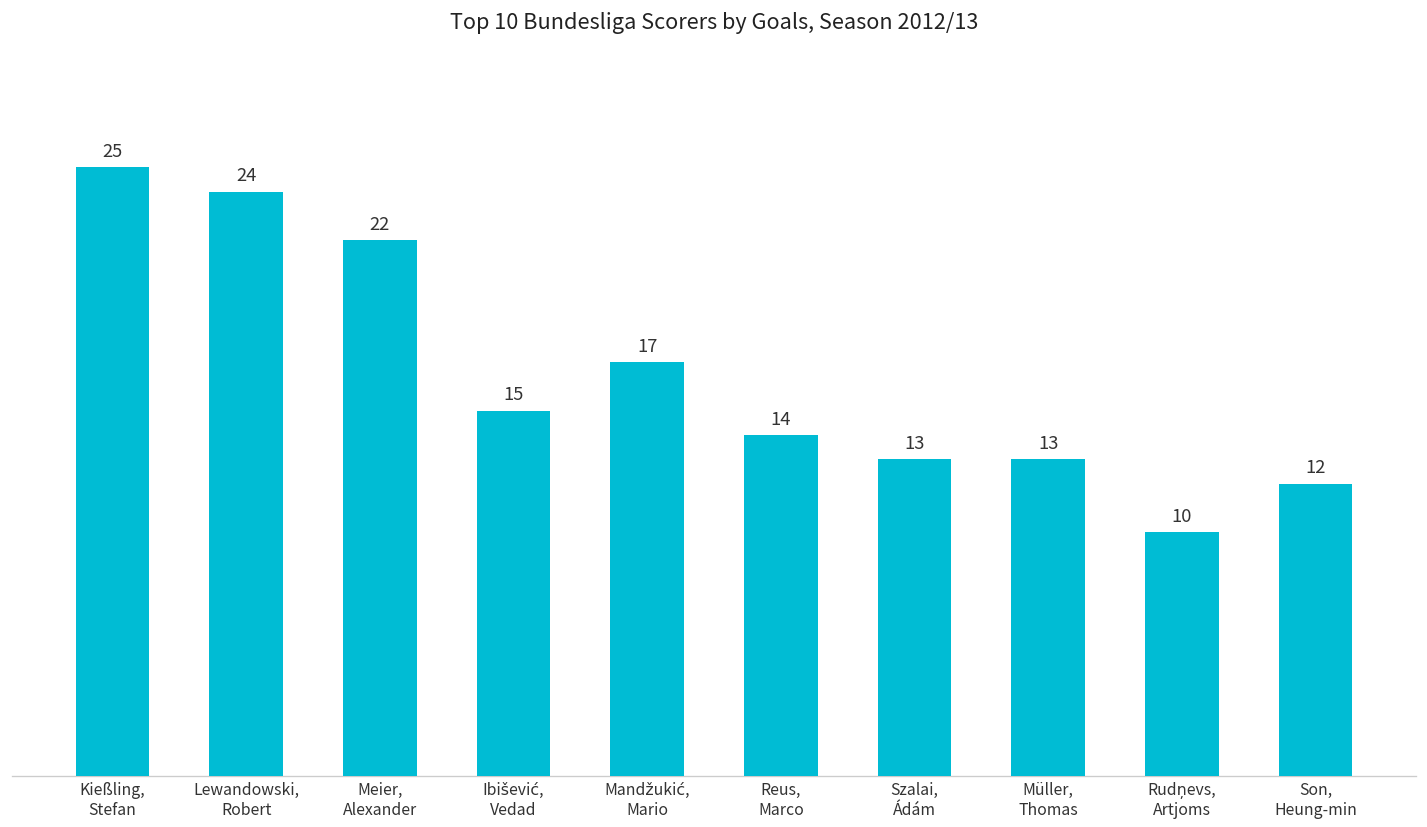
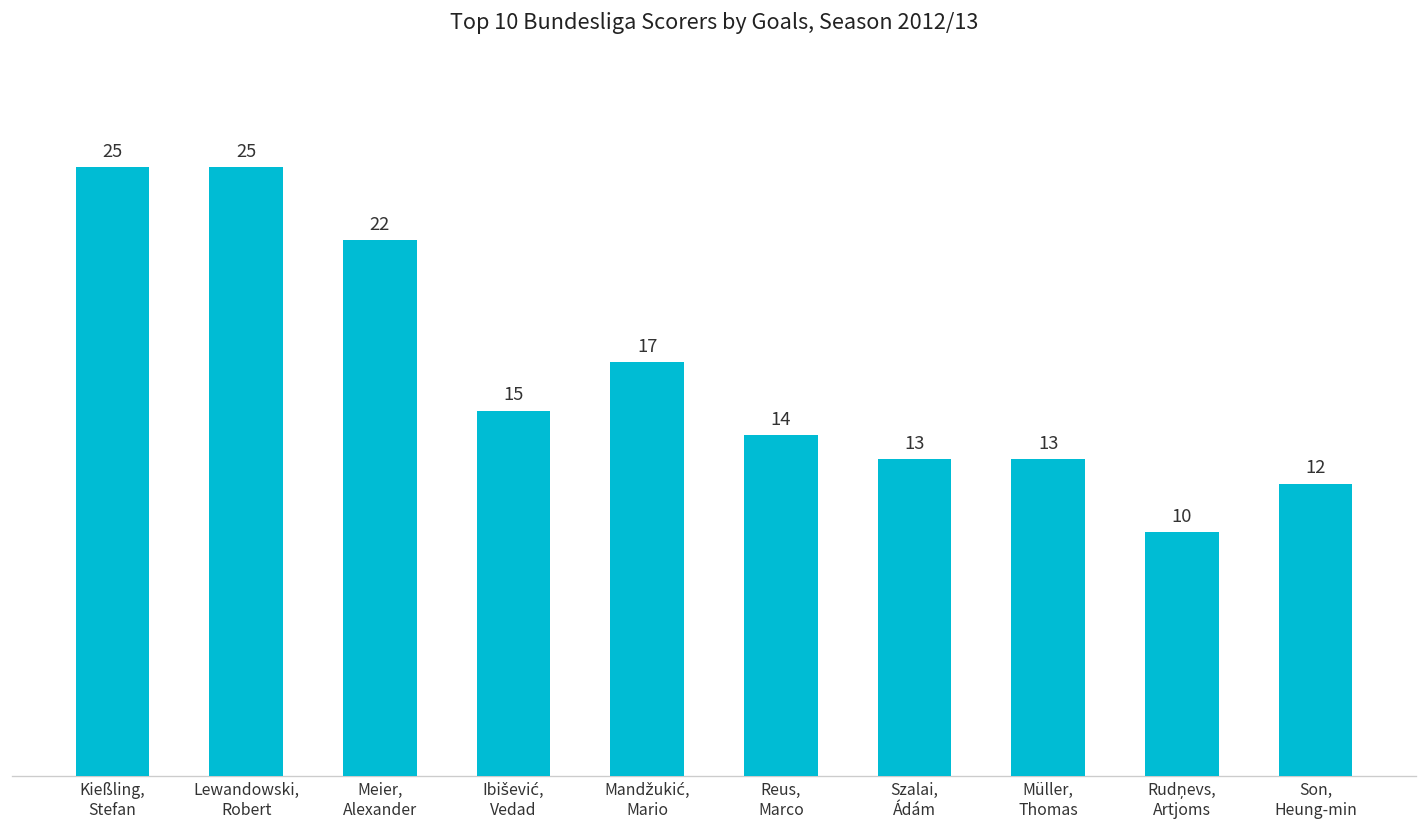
  {
    "Kießling, Stefan": 25,
-   "Lewandowski, Robert": 24,
+   "Lewandowski, Robert": 25,
    "Meier, Alexander": 22,
    "Ibišević, Vedad": 15,
    "Mandžukić, Mario": 17,
    "Reus, Marco": 14,
    "Szalai, Ádám": 13,
    "Müller, Thomas": 13,
    "Rudņevs, Artjoms": 10,
    "Son, Heung-min": 12
  }
